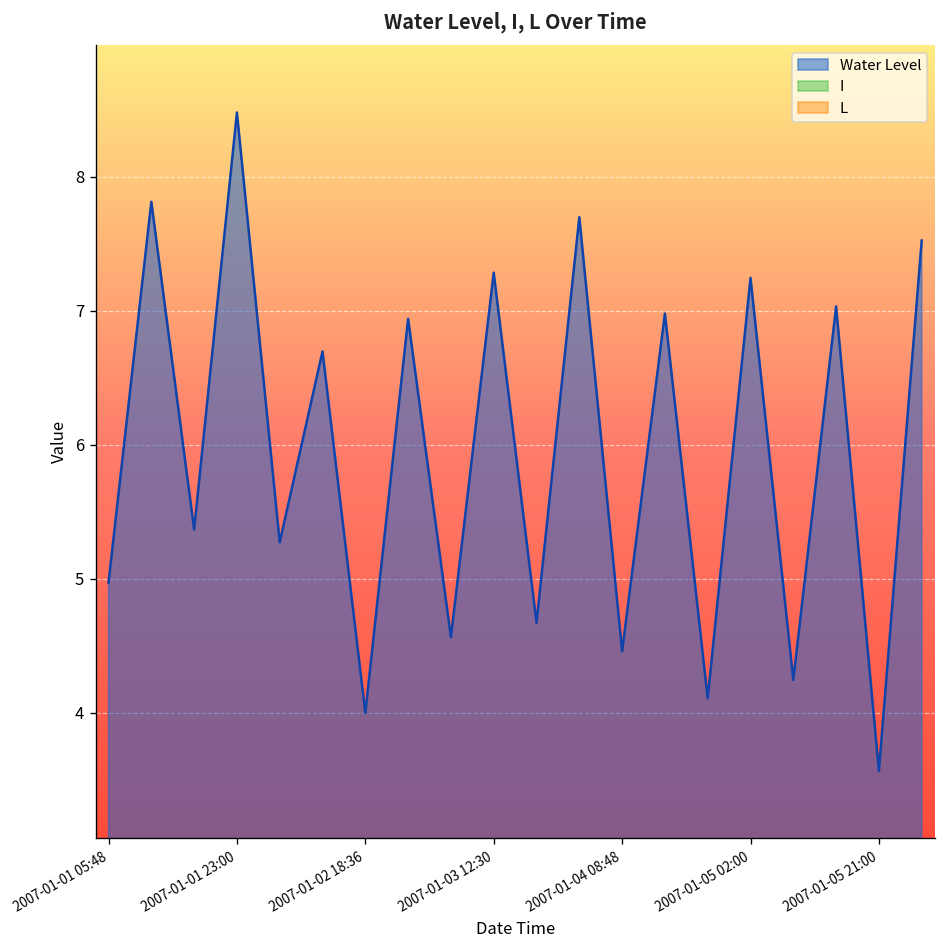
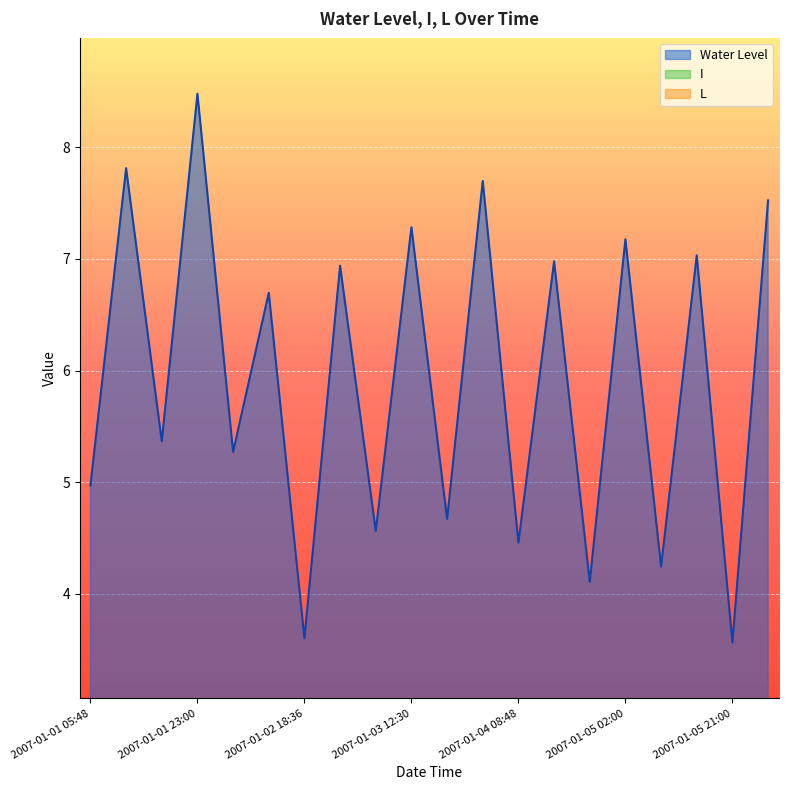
  {
    "Water Level": {
      "2007-01-01 05:48": 4.97,
      "2007-01-01 23:00": 8.48,
-     "2007-01-02 18:36": 4.00,
+     "2007-01-02 18:36": 3.60,
      "2007-01-03 12:30": 7.28,
      "2007-01-04 08:48": 4.46,
-     "2007-01-05 02:00": 7.24,
+     "2007-01-05 02:00": 7.18,
      "2007-01-05 21:00": 3.57
    }
  }
